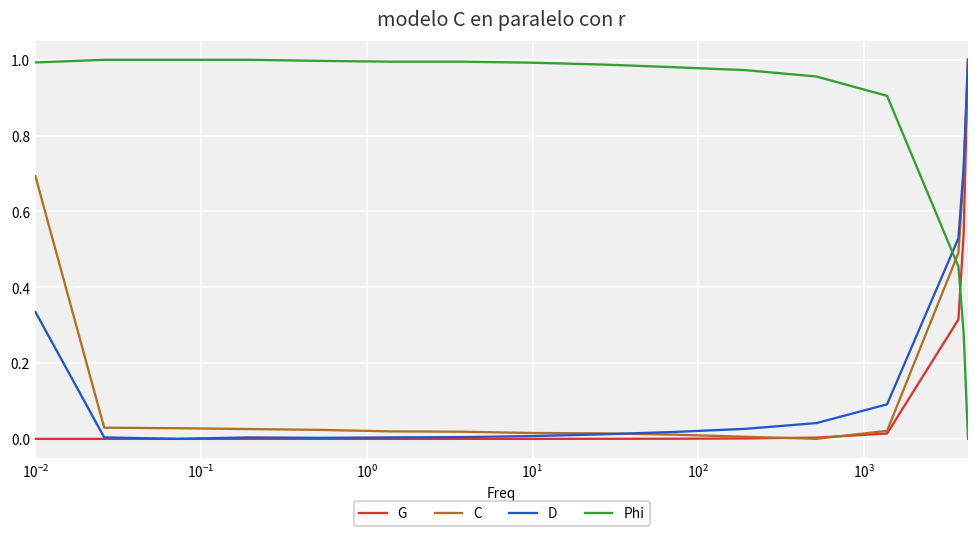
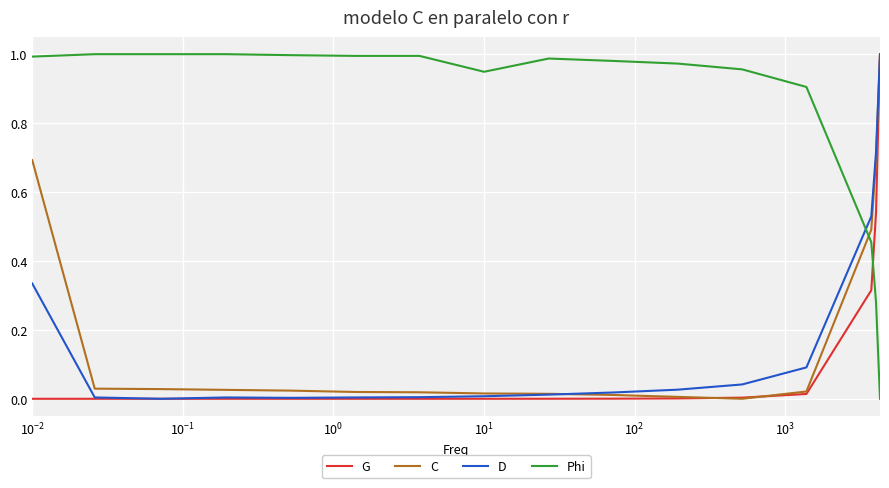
  {
    "G": {
      "10^-2": 0.00
    },
    "C": {
      "10^-2": 0.69,
      "10^1": 0.02
    },
    "D": {
      "10^-2": 0.33
    },
    "Phi": {
      "10^-2": 0.99,
-     "10^1": 0.99
+     "10^1": 0.95
    }
  }
